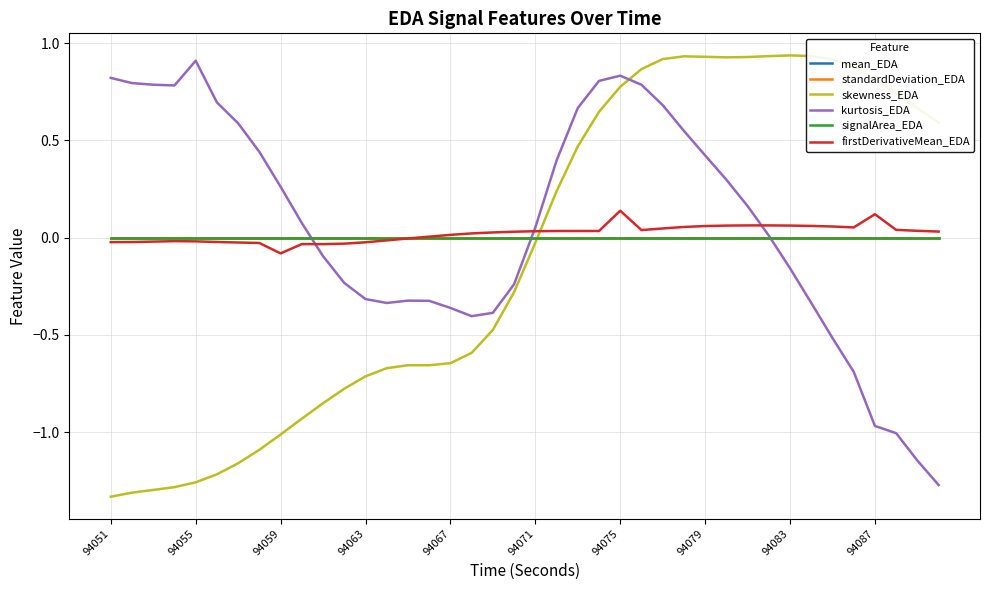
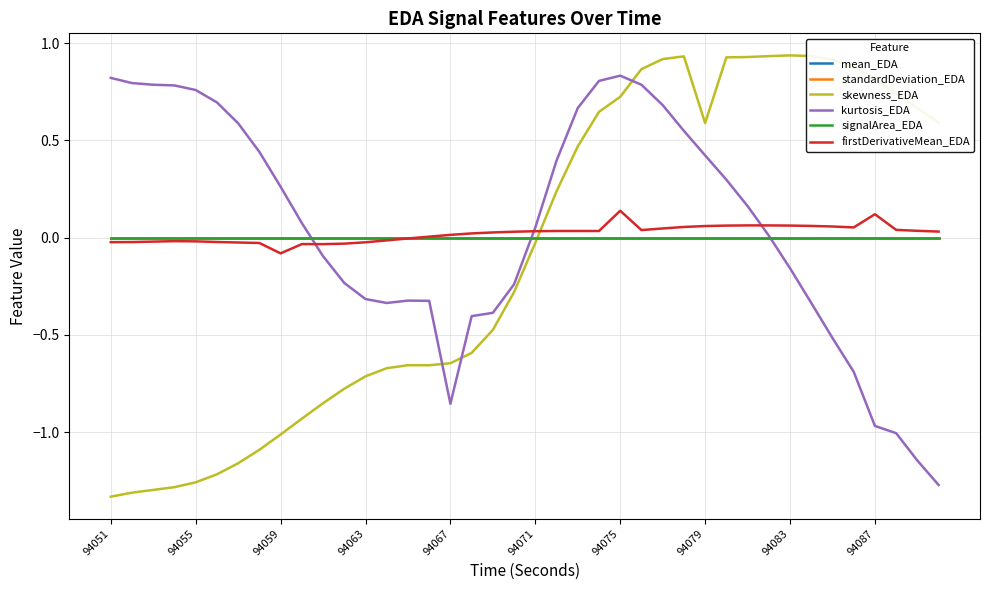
  {
    "signalArea_EDA": {
      "94051": 0.00,
      "94055": 0.00,
      "94059": 0.00,
      "94063": 0.00,
      "94067": 0.00,
      "94071": 0.00,
      "94075": 0.00,
      "94079": 0.00,
      "94083": 0.00,
      "94087": 0.00
    },
    "skewness_EDA": {
      "94051": -1.33,
      "94055": -1.26,
      "94059": -1.01,
      "94063": -0.71,
      "94067": -0.65,
      "94071": -0.03,
-     "94075": 0.78,
-     "94079": 0.93,
+     "94075": 0.72,
+     "94079": 0.59,
      "94083": 0.94
    },
    "kurtosis_EDA": {
      "94051": 0.82,
-     "94055": 0.91,
+     "94055": 0.76,
      "94059": 0.26,
      "94063": -0.32,
-     "94067": -0.36,
+     "94067": -0.85,
      "94071": 0.05,
      "94075": 0.83,
      "94079": 0.42,
      "94083": -0.16,
      "94087": -0.97
    },
    "firstDerivativeMean_EDA": {
      "94051": -0.02,
      "94055": -0.02,
      "94059": -0.08,
      "94063": -0.02,
      "94067": 0.01,
      "94071": 0.03,
      "94075": 0.14,
      "94079": 0.06,
      "94083": 0.06,
      "94087": 0.12
    }
  }
